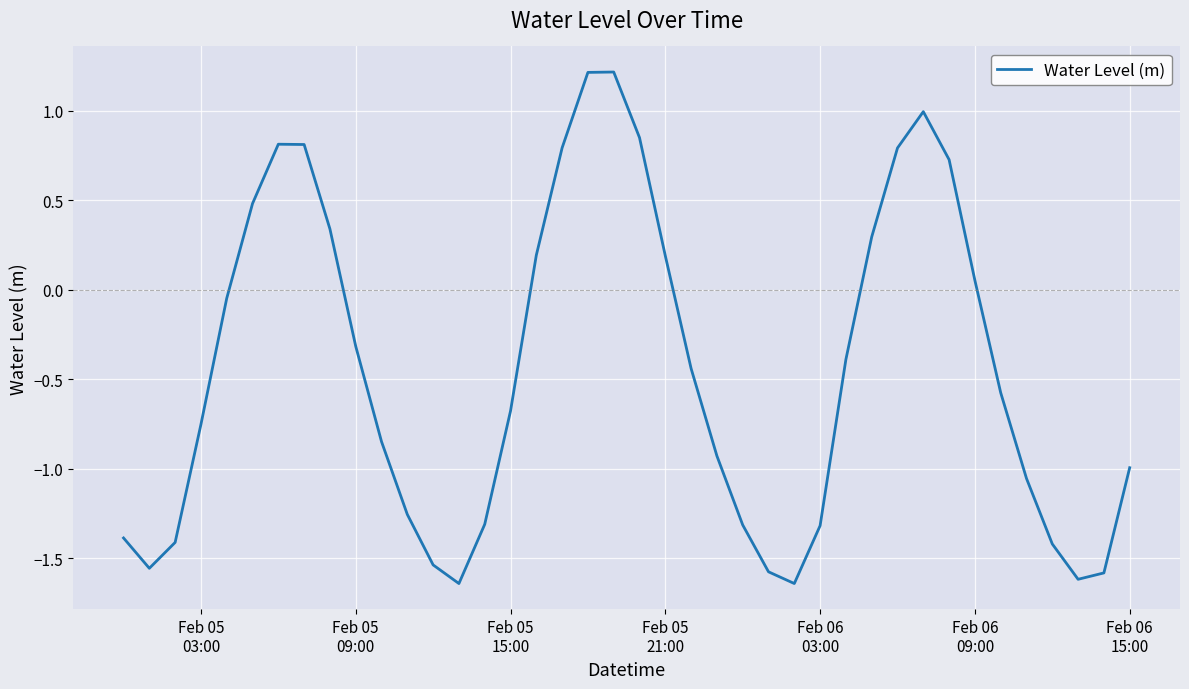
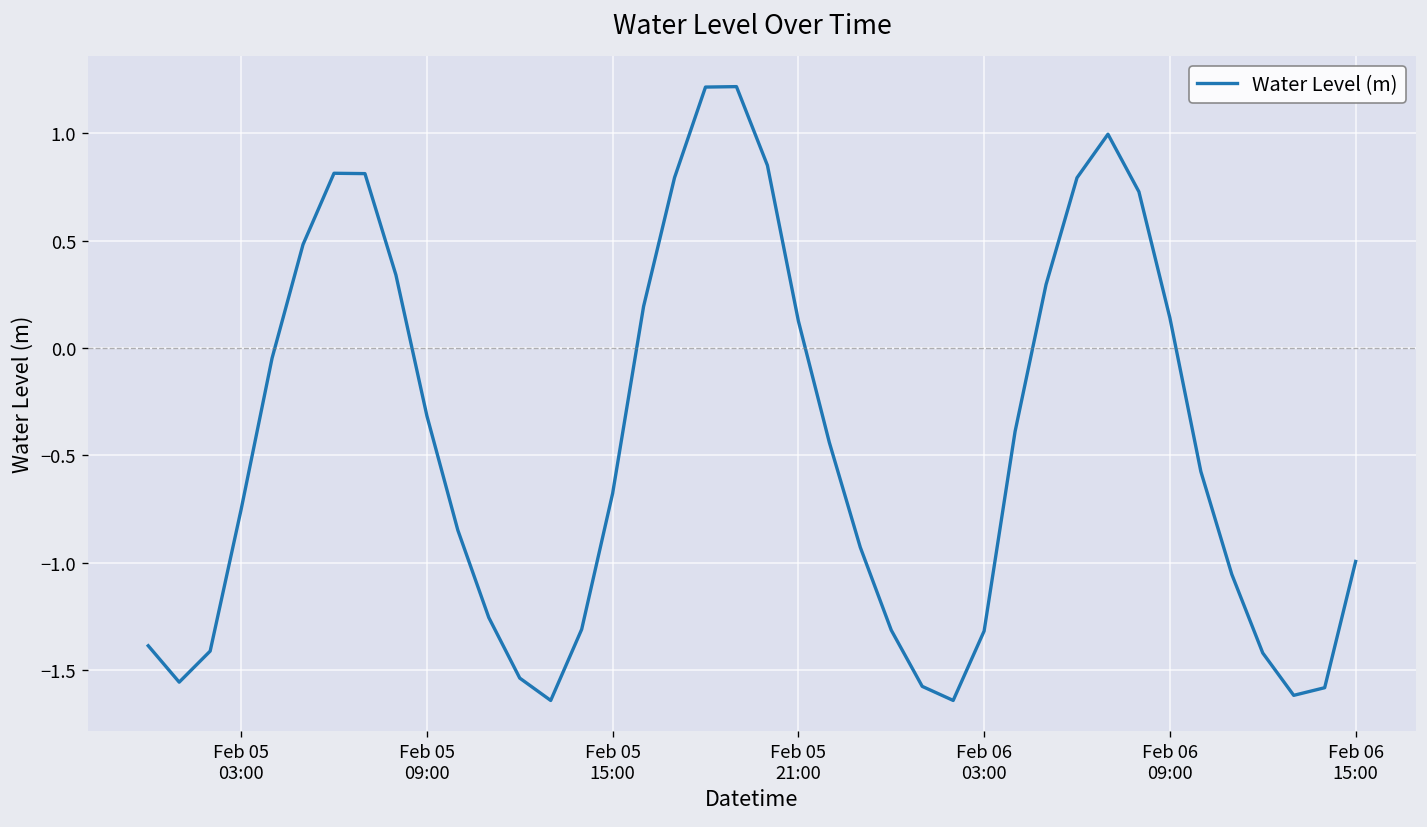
  {
    "Feb 05 03:00": -0.75,
    "Feb 05 09:00": -0.32,
    "Feb 05 15:00": -0.68,
-   "Feb 05 21:00": 0.19,
+   "Feb 05 21:00": 0.13,
    "Feb 06 03:00": -1.32,
-   "Feb 06 09:00": 0.05,
+   "Feb 06 09:00": 0.14,
    "Feb 06 15:00": -0.99
  }
